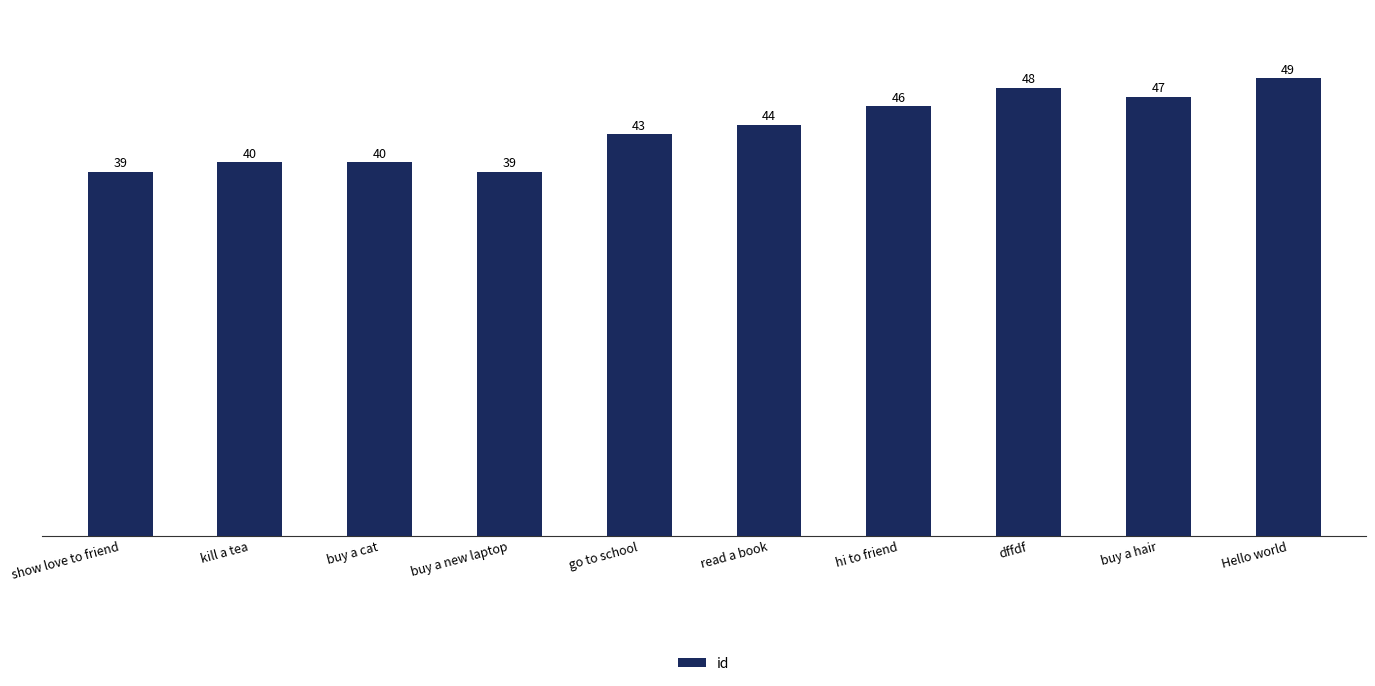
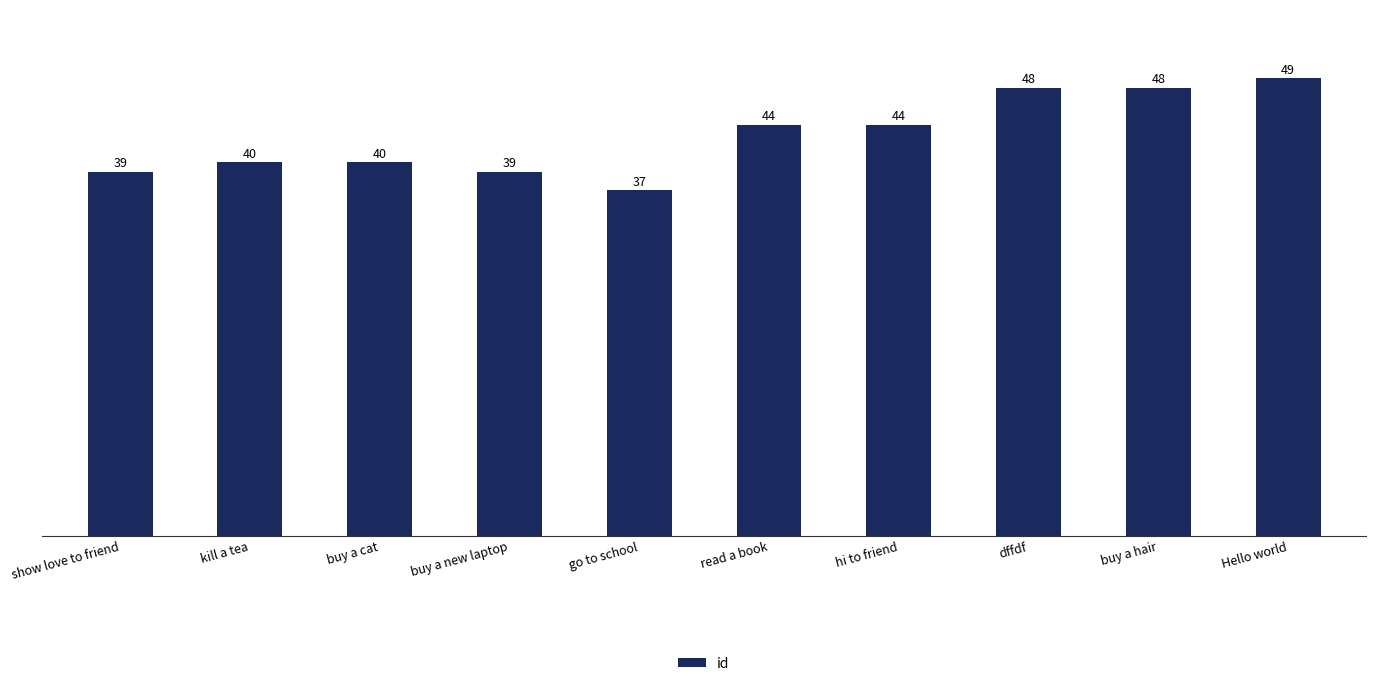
  {
    "show love to friend": 39,
    "kill a tea": 40,
    "buy a cat": 40,
    "buy a new laptop": 39,
-   "go to school": 43,
+   "go to school": 37,
    "read a book": 44,
-   "hi to friend": 46,
+   "hi to friend": 44,
    "dffdf": 48,
-   "buy a hair": 47,
+   "buy a hair": 48,
    "Hello world": 49
  }
